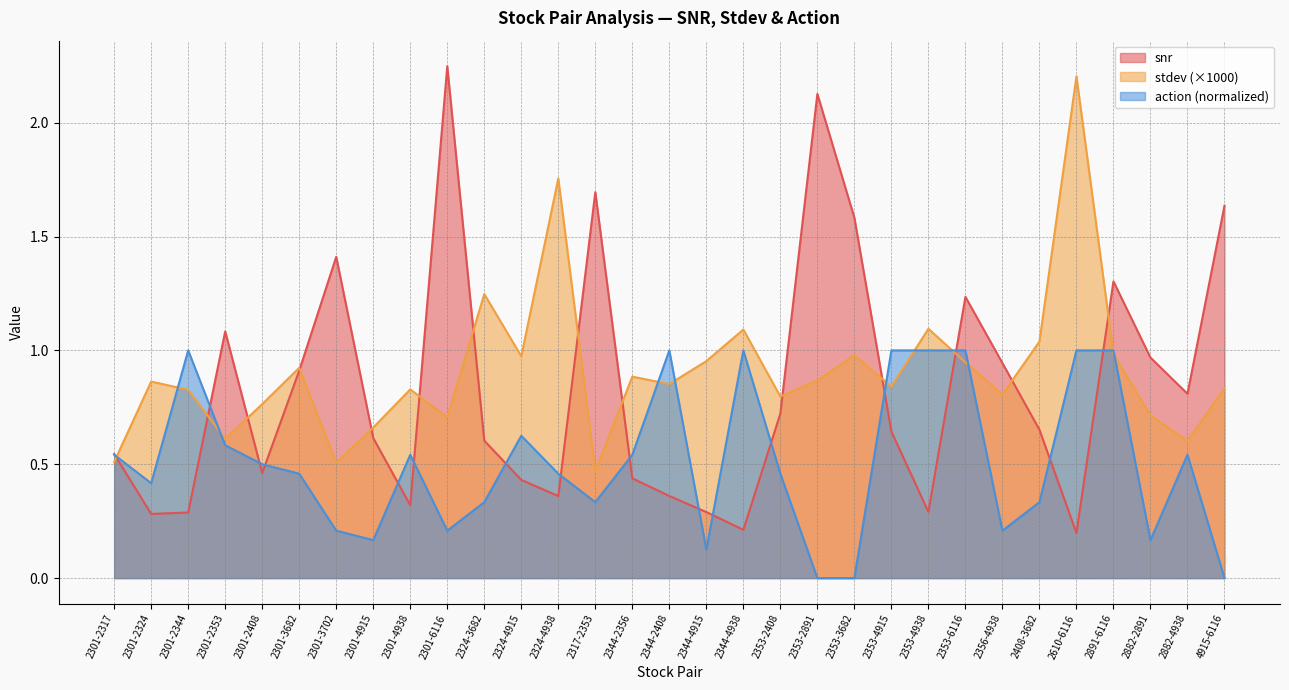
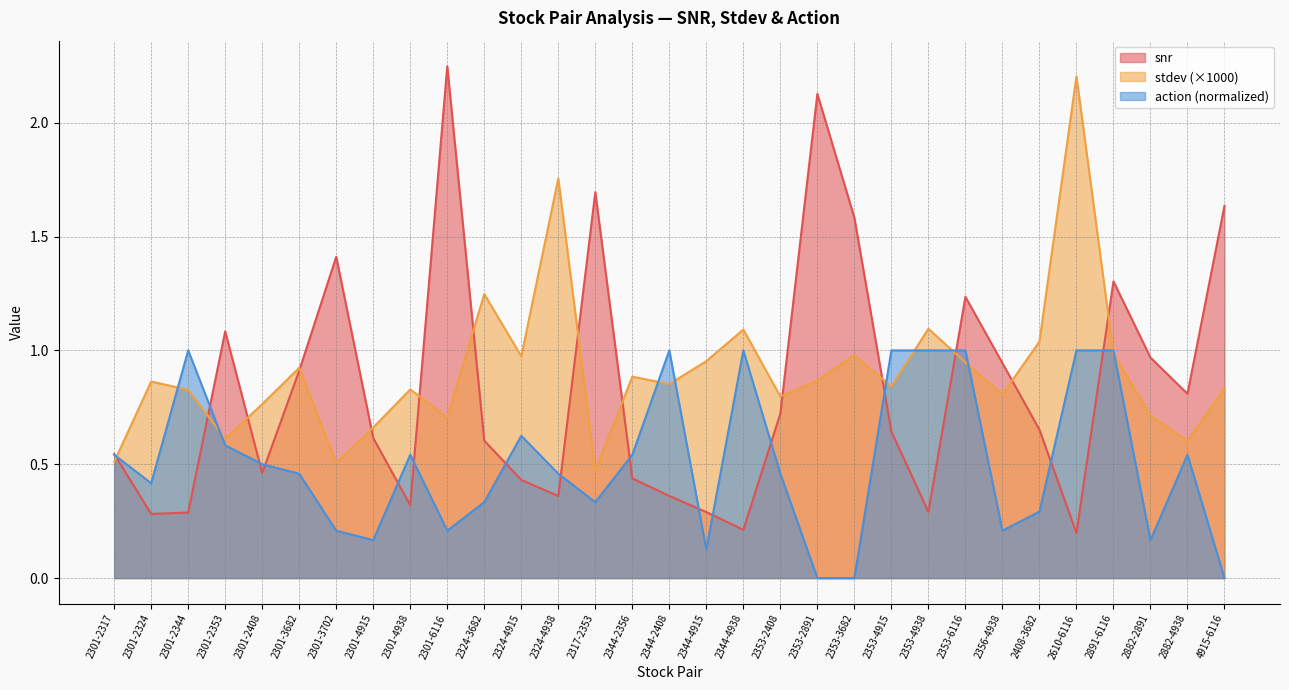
  {
    "snr": {
      "2301-2324": 0.28,
      "2301-2344": 0.29,
      "2301-2353": 1.08,
      "2301-2408": 0.46,
      "2301-3682": 0.91,
      "2301-3702": 1.41,
      "2301-4915": 0.62,
      "2301-4938": 0.32,
      "2301-6116": 2.25,
      "2324-3682": 0.60,
      "2324-4915": 0.43,
      "2324-4938": 0.36,
      "2317-2353": 1.69,
      "2344-2356": 0.44,
      "2344-2408": 0.36,
      "2344-4915": 0.29,
      "2344-4938": 0.21,
      "2353-2408": 0.72,
      "2353-2891": 2.13,
      "2353-3682": 1.58,
      "2353-4915": 0.64,
      "2353-4938": 0.29,
      "2353-6116": 1.24,
      "2356-4938": 0.94,
      "2408-3682": 0.65,
      "2610-6116": 0.20,
      "2891-6116": 1.30,
      "2882-2891": 0.97,
      "2882-4938": 0.81,
      "4915-6116": 1.64
    },
    "stdev (×1000)": {
      "2301-2317": 0.51,
      "2301-2324": 0.86,
      "2301-2344": 0.83,
      "2301-2353": 0.61,
      "2301-2408": 0.76,
      "2301-3682": 0.92,
      "2301-3702": 0.51,
      "2301-4915": 0.66,
      "2301-4938": 0.83,
      "2301-6116": 0.71,
      "2324-3682": 1.25,
      "2324-4915": 0.97,
      "2324-4938": 1.75,
      "2317-2353": 0.47,
      "2344-2356": 0.88,
      "2344-2408": 0.85,
      "2344-4915": 0.95,
      "2344-4938": 1.09,
      "2353-2408": 0.80,
      "2353-2891": 0.87,
      "2353-3682": 0.98,
      "2353-4915": 0.84,
      "2353-4938": 1.09,
      "2353-6116": 0.95,
      "2356-4938": 0.81,
      "2408-3682": 1.04,
      "2610-6116": 2.20,
      "2891-6116": 0.99,
      "2882-2891": 0.71,
      "2882-4938": 0.60,
      "4915-6116": 0.83
    },
    "action (normalized)": {
      "2301-2324": 0.42,
      "2301-2344": 1.00,
      "2301-2353": 0.58,
      "2301-2408": 0.50,
      "2301-3682": 0.46,
      "2301-3702": 0.21,
      "2301-4915": 0.17,
      "2301-4938": 0.54,
      "2301-6116": 0.21,
      "2324-3682": 0.33,
      "2324-4915": 0.63,
      "2324-4938": 0.46,
      "2317-2353": 0.33,
      "2344-2356": 0.54,
      "2344-2408": 1.00,
      "2344-4915": 0.13,
      "2344-4938": 1.00,
      "2353-2408": 0.46,
      "2353-2891": 0.00,
      "2353-3682": 0.00,
      "2353-4915": 1.00,
      "2353-4938": 1.00,
      "2353-6116": 1.00,
      "2356-4938": 0.21,
-     "2408-3682": 0.33,
+     "2408-3682": 0.29,
      "2610-6116": 1.00,
      "2891-6116": 1.00,
      "2882-2891": 0.17,
      "2882-4938": 0.54,
      "4915-6116": 0.00
    }
  }
